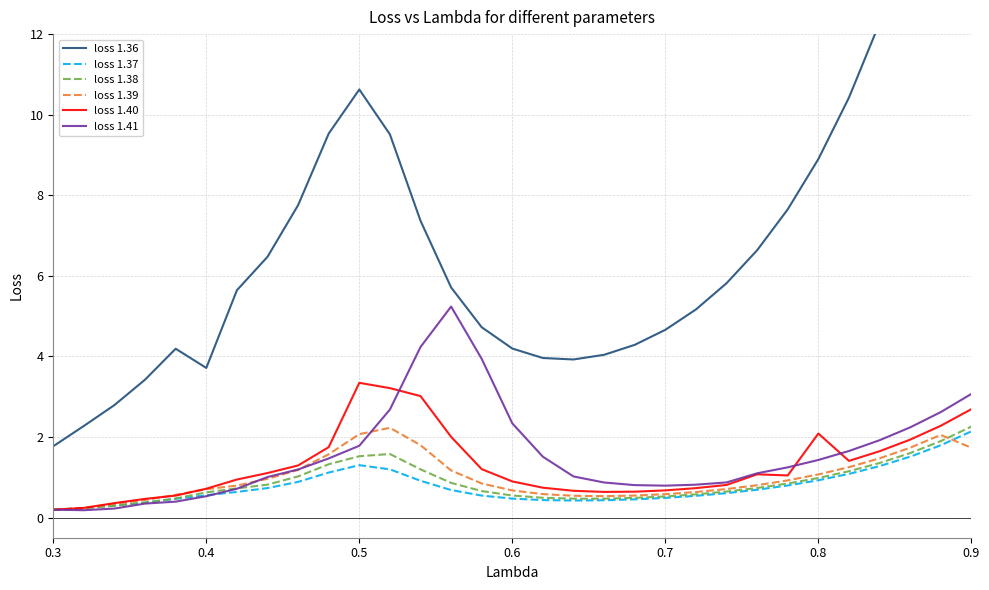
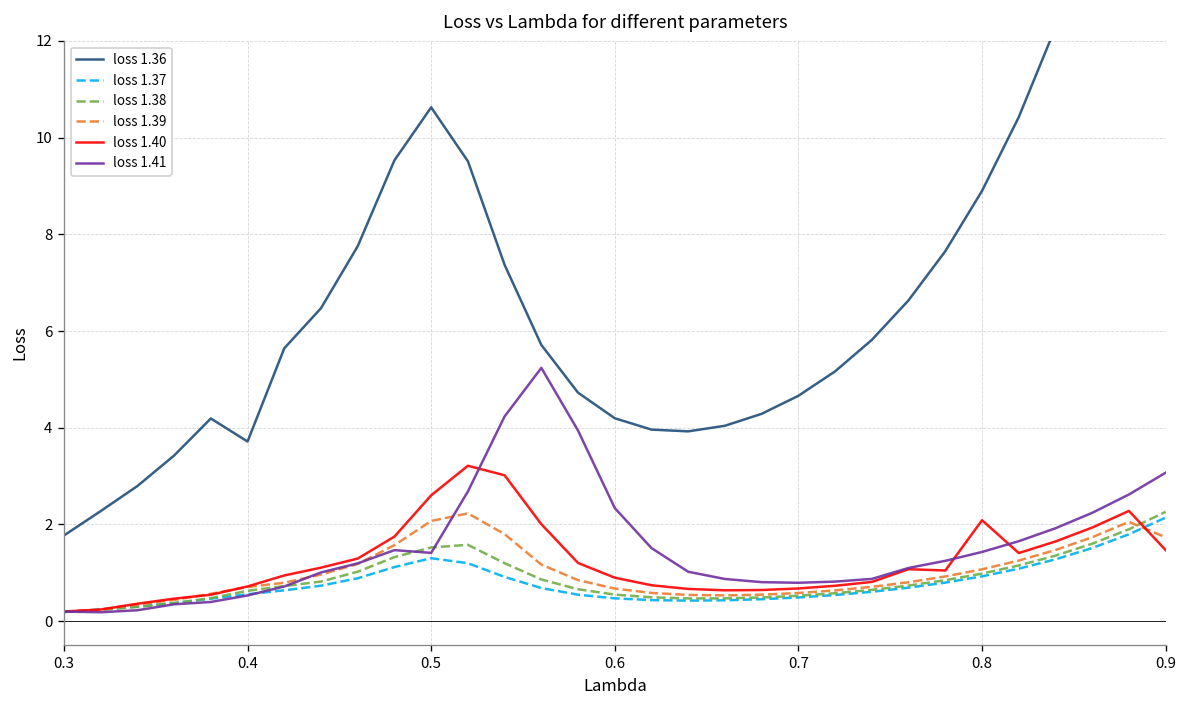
  {
    "loss 1.36": {
      "0.3": 1.8,
      "0.4": 3.7,
      "0.5": 10.6,
      "0.6": 4.2,
      "0.7": 4.7,
      "0.8": 8.9
    },
    "loss 1.37": {
      "0.5": 1.3,
      "0.6": 0.5,
      "0.9": 2.1
    },
    "loss 1.38": {
      "0.4": 0.6,
      "0.5": 1.5,
      "0.6": 0.5,
      "0.9": 2.3
    },
    "loss 1.39": {
      "0.5": 2.1,
      "0.6": 0.7,
      "0.8": 1.1,
      "0.9": 1.7
    },
    "loss 1.40": {
-     "0.5": 3.3,
+     "0.5": 2.6,
      "0.6": 0.9,
      "0.7": 0.7,
      "0.8": 2.1,
-     "0.9": 2.7
+     "0.9": 1.5
    },
    "loss 1.41": {
-     "0.5": 1.8,
+     "0.5": 1.4,
      "0.6": 2.3,
      "0.7": 0.8,
      "0.8": 1.4,
      "0.9": 3.1
    }
  }
